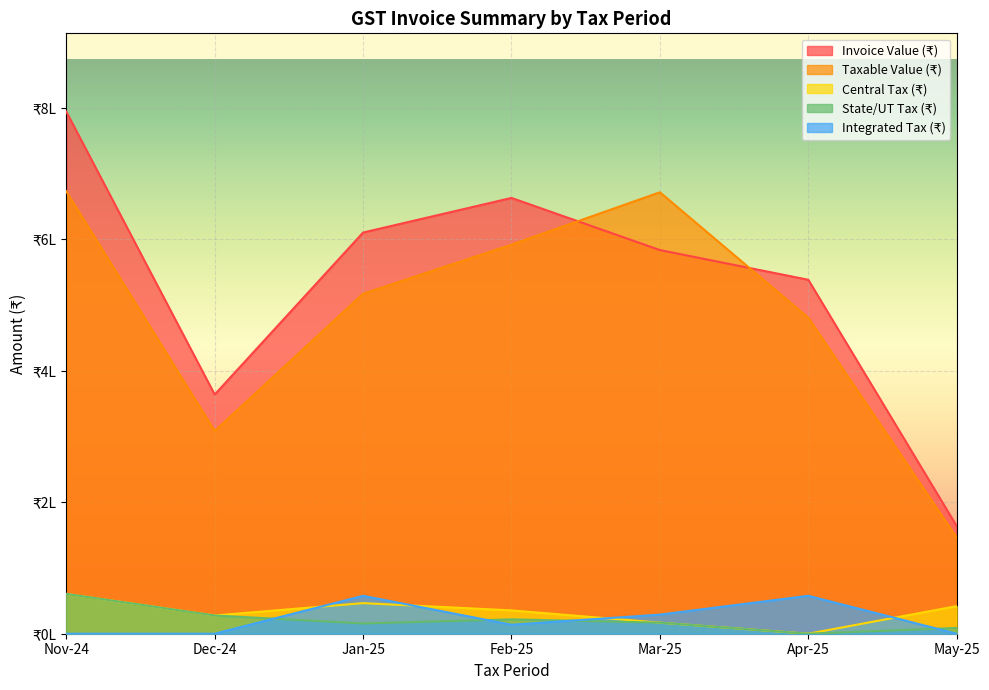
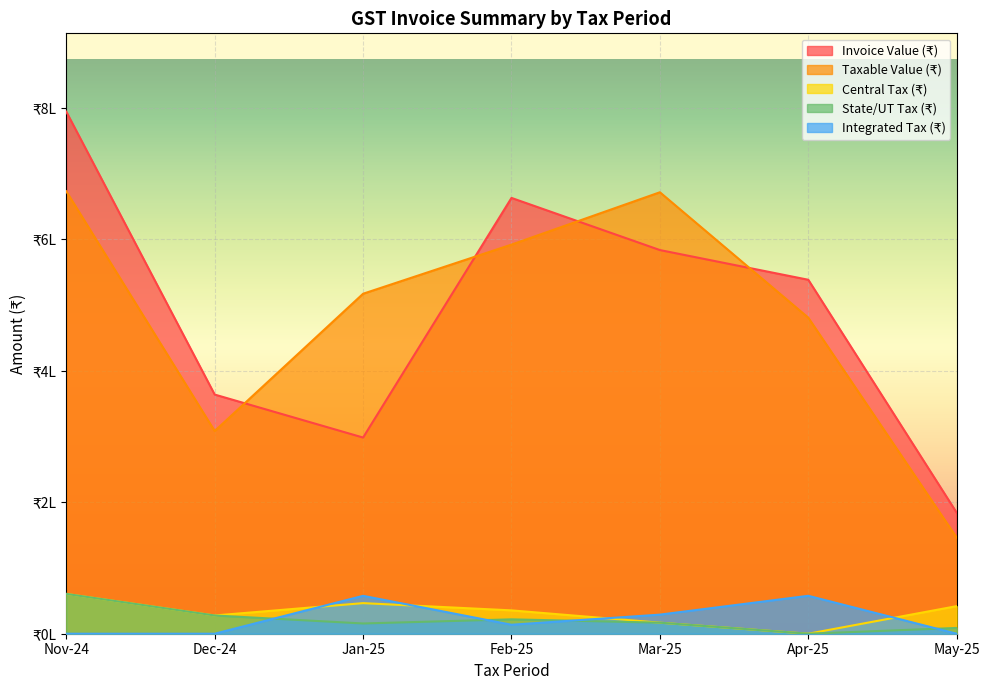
  {
    "Invoice Value (₹)": {
      "Nov-24": "₹7.9L",
      "Dec-24": "₹3.6L",
-     "Jan-25": "₹6.1L",
+     "Jan-25": "₹3.0L",
      "Feb-25": "₹6.6L",
      "Mar-25": "₹5.8L",
      "Apr-25": "₹5.4L",
-     "May-25": "₹1.6L"
+     "May-25": "₹1.8L"
    },
    "Taxable Value (₹)": {
      "Nov-24": "₹6.7L",
      "Dec-24": "₹3.1L",
      "Jan-25": "₹5.2L",
      "Feb-25": "₹5.9L",
      "Mar-25": "₹6.7L",
      "Apr-25": "₹4.8L",
      "May-25": "₹1.5L"
    },
    "Central Tax (₹)": {
      "Jan-25": "₹0.5L",
      "Feb-25": "₹0.4L",
      "May-25": "₹0.4L"
    },
    "State/UT Tax (₹)": {
      "Jan-25": "₹0.2L",
      "Feb-25": "₹0.2L",
      "May-25": "₹0.1L"
    },
    "Integrated Tax (₹)": {
      "Nov-24": "₹0.0L",
      "Dec-24": "₹0.0L",
      "Jan-25": "₹0.6L",
      "Feb-25": "₹0.1L",
      "Mar-25": "₹0.3L",
      "Apr-25": "₹0.6L",
      "May-25": "₹0.0L"
    }
  }
